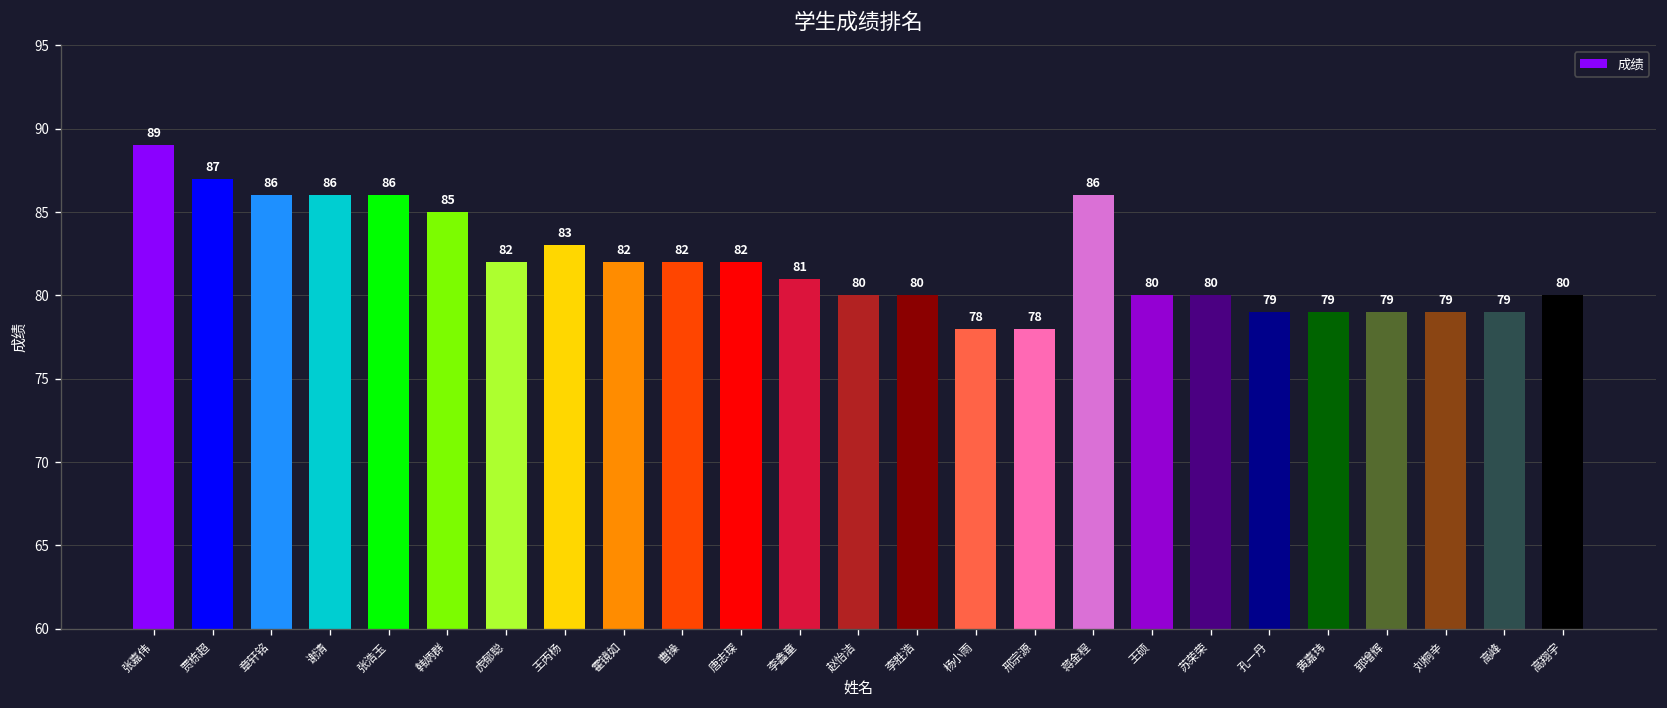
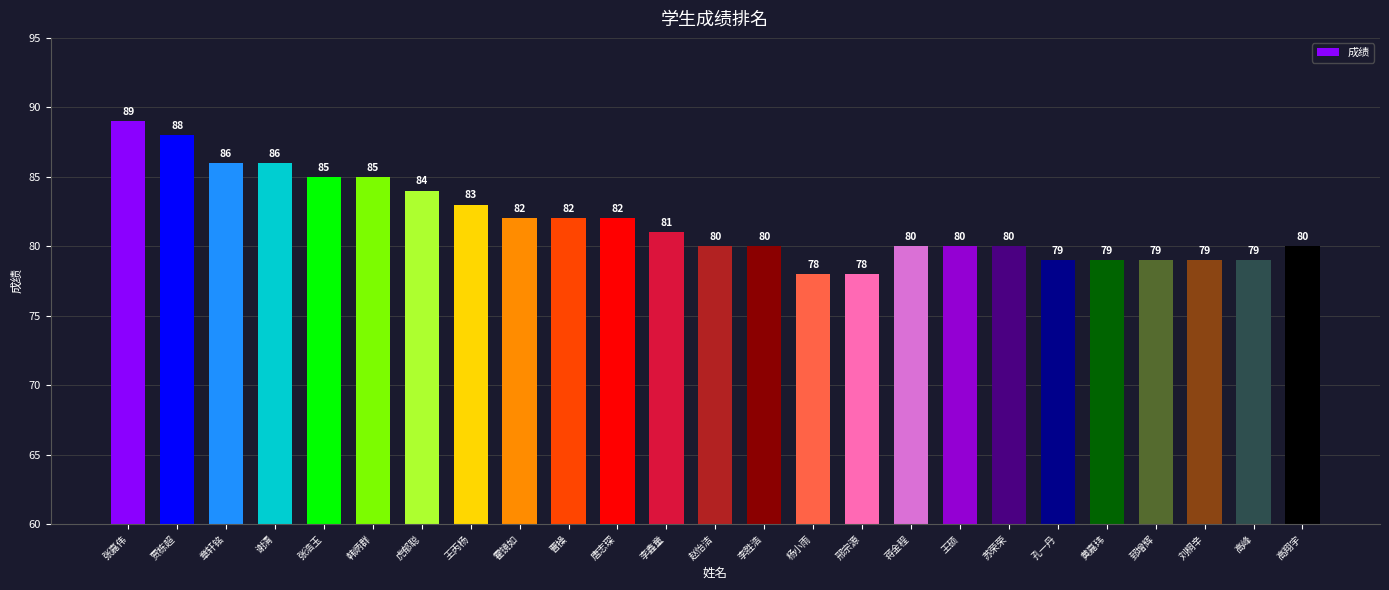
  {
    "张嘉伟": 89,
-   "贾栋超": 87,
+   "贾栋超": 88,
    "章轩铭": 86,
    "谢清": 86,
-   "张浩玉": 86,
+   "张浩玉": 85,
    "韩炳群": 85,
-   "虎郁聪": 82,
+   "虎郁聪": 84,
    "王丙杨": 83,
    "霍镜如": 82,
    "曹操": 82,
    "唐志琛": 82,
    "李鑫童": 81,
    "赵怡洁": 80,
    "李胜浩": 80,
    "杨小雨": 78,
    "邢宗源": 78,
-   "蒋金程": 86,
+   "蒋金程": 80,
    "王硕": 80,
    "苏荣荣": 80,
    "孔一丹": 79,
    "黄嘉玮": 79,
    "郅增辉": 79,
    "刘桐辛": 79,
    "高峰": 79,
    "高翔宇": 80
  }
